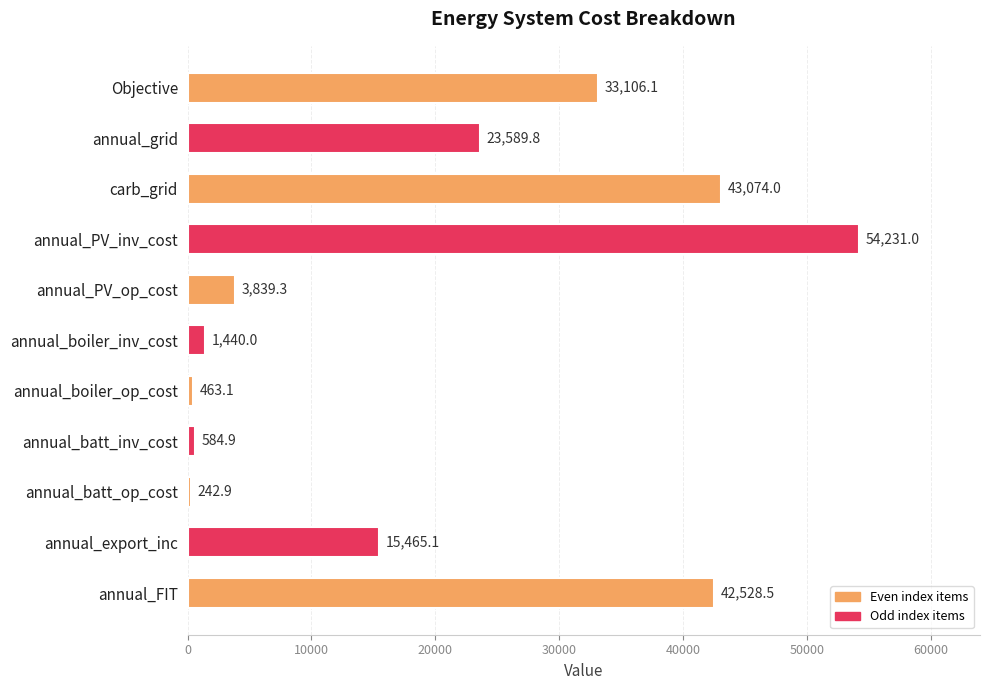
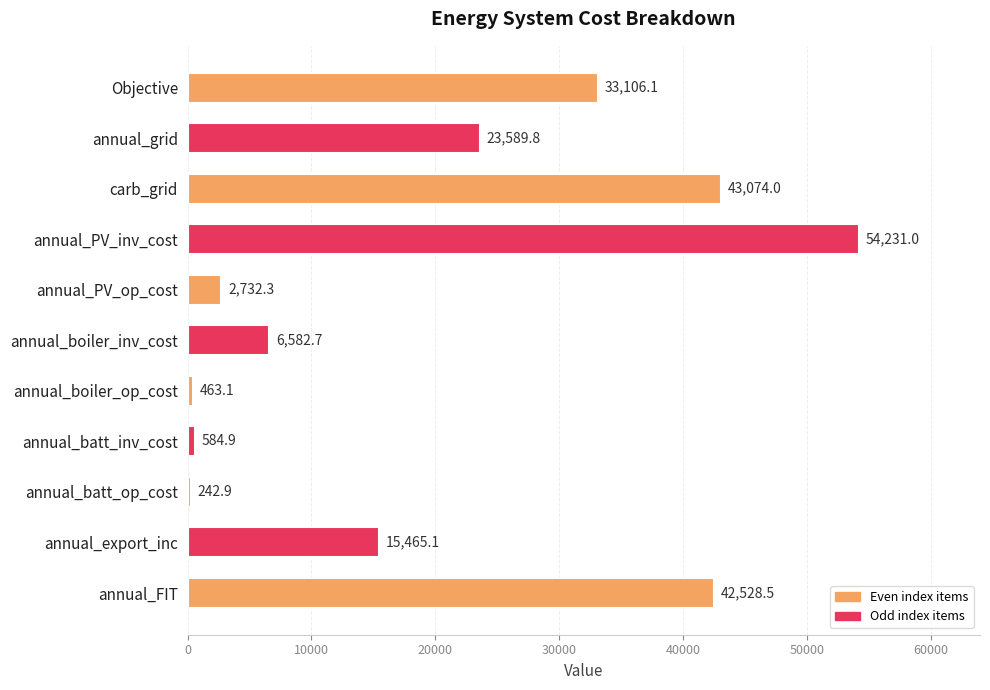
  {
    "Objective": "33,106.1",
    "annual_grid": "23,589.8",
    "carb_grid": "43,074.0",
    "annual_PV_inv_cost": "54,231.0",
-   "annual_PV_op_cost": "3,839.3",
-   "annual_boiler_inv_cost": "1,440.0",
+   "annual_PV_op_cost": "2,732.3",
+   "annual_boiler_inv_cost": "6,582.7",
    "annual_boiler_op_cost": "463.1",
    "annual_batt_inv_cost": "584.9",
    "annual_batt_op_cost": "242.9",
    "annual_export_inc": "15,465.1",
    "annual_FIT": "42,528.5"
  }
